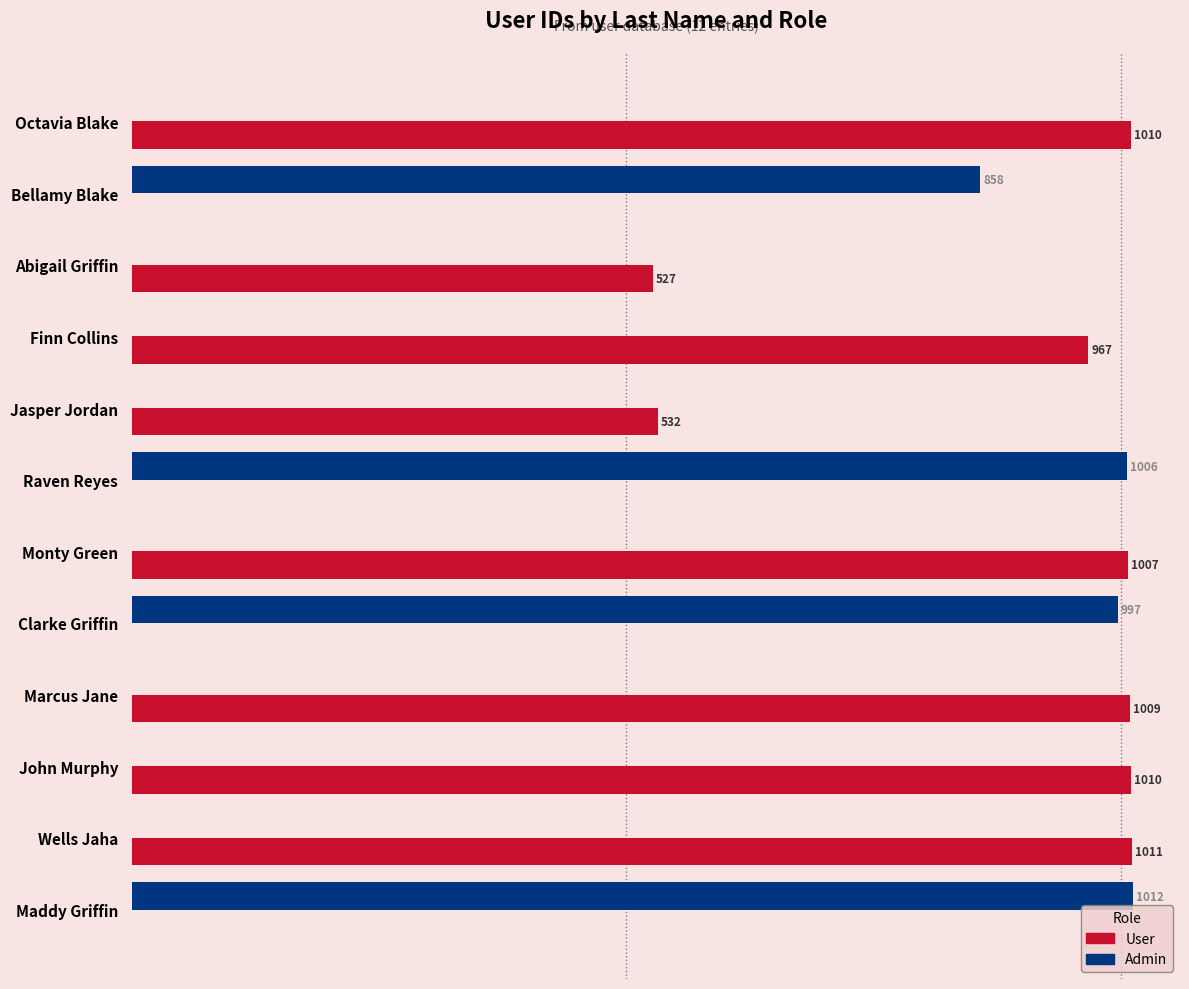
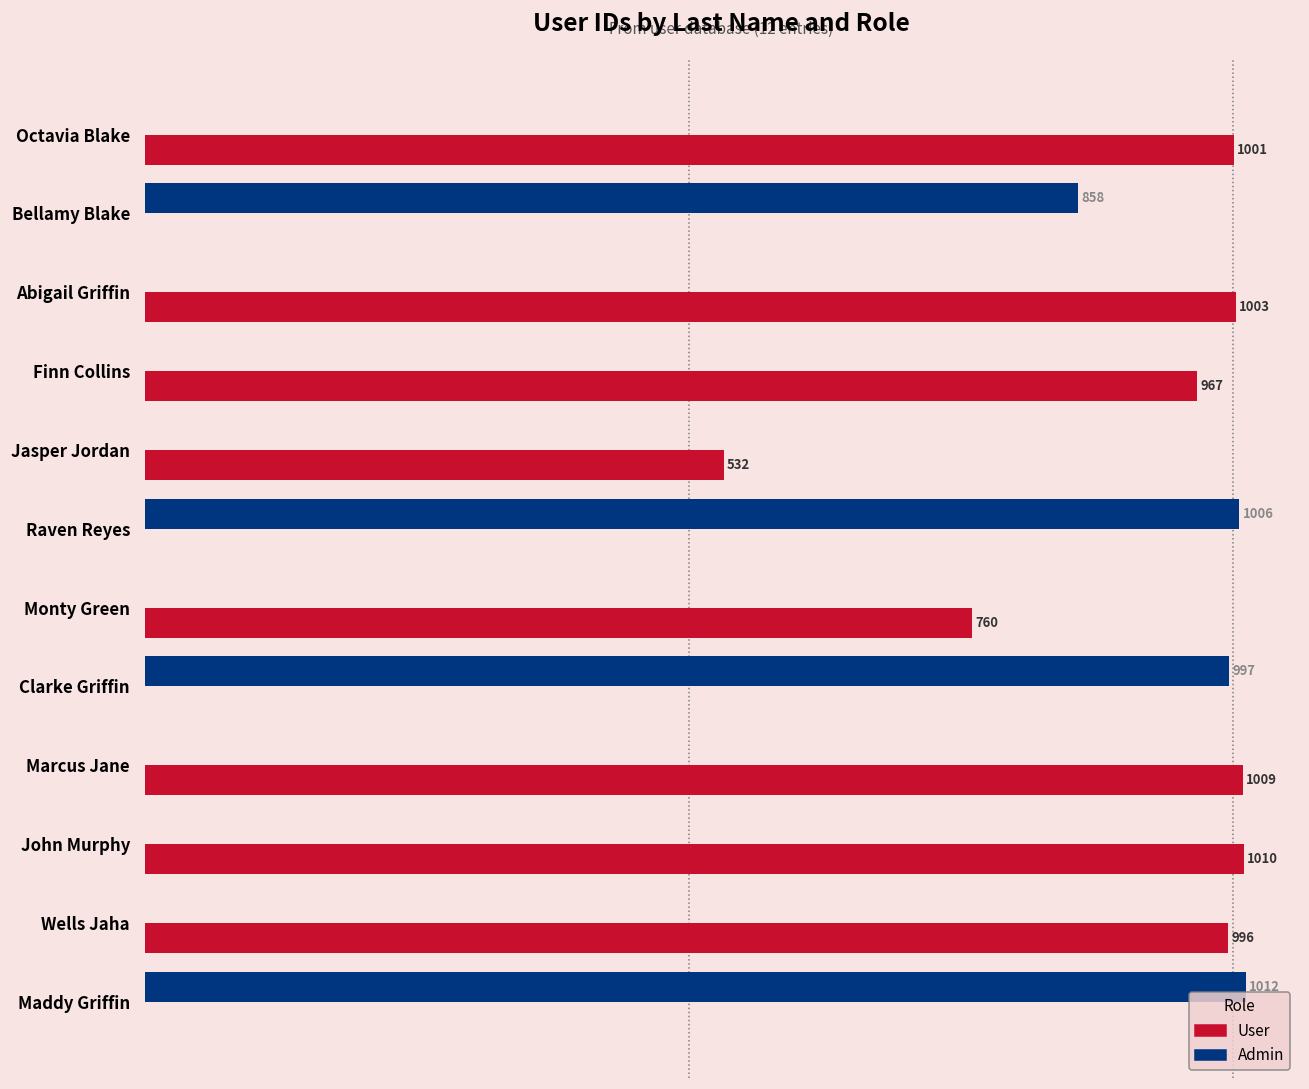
  {
    "User": {
-     "Octavia Blake": 1010,
-     "Abigail Griffin": 527,
+     "Octavia Blake": 1001,
+     "Abigail Griffin": 1003,
      "Finn Collins": 967,
      "Jasper Jordan": 532,
-     "Monty Green": 1007,
+     "Monty Green": 760,
      "Marcus Jane": 1009,
      "John Murphy": 1010,
-     "Wells Jaha": 1011
+     "Wells Jaha": 996
    },
    "Admin": {
      "Bellamy Blake": 858,
      "Raven Reyes": 1006,
      "Clarke Griffin": 997,
      "Maddy Griffin": 1012
    }
  }
